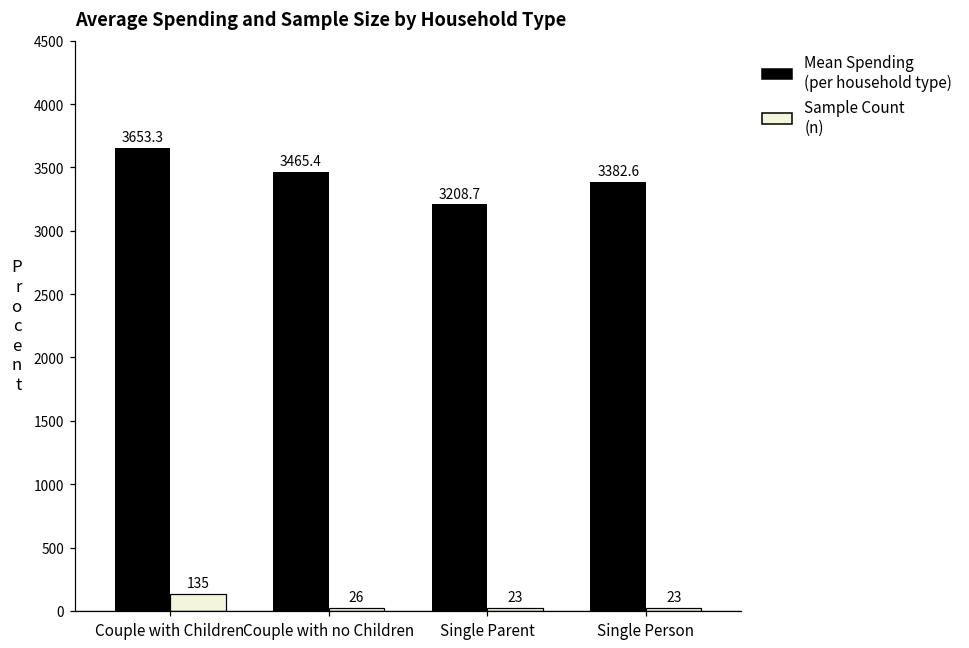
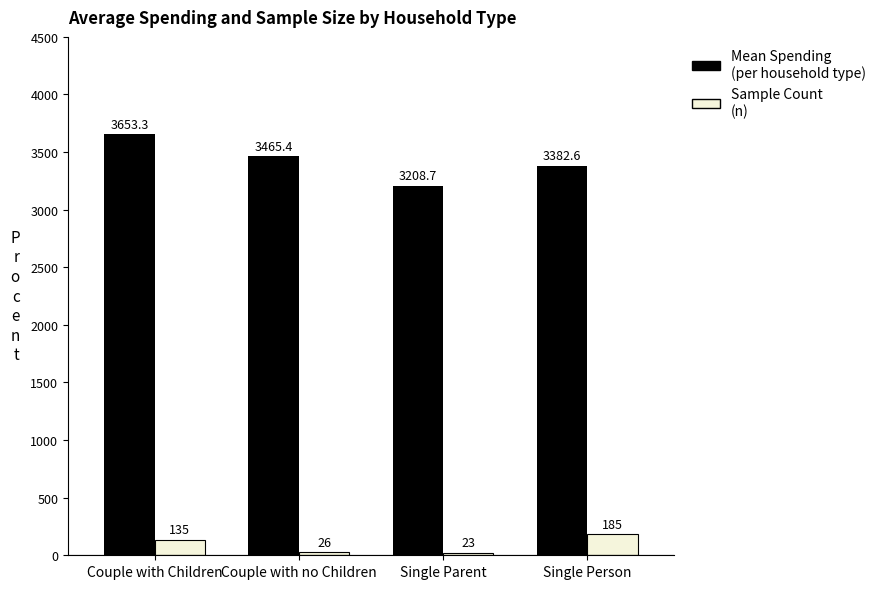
  {
    "Sample Count (n)": {
      "Couple with Children": 135,
      "Couple with no Children": 26,
      "Single Parent": 23,
-     "Single Person": 23
+     "Single Person": 185
    }
  }
